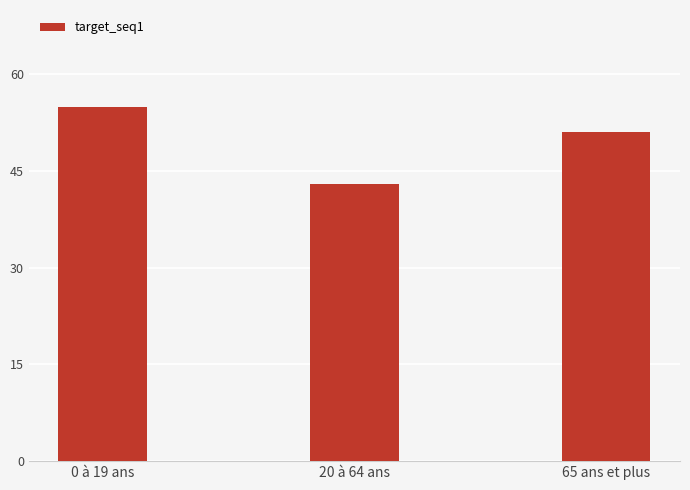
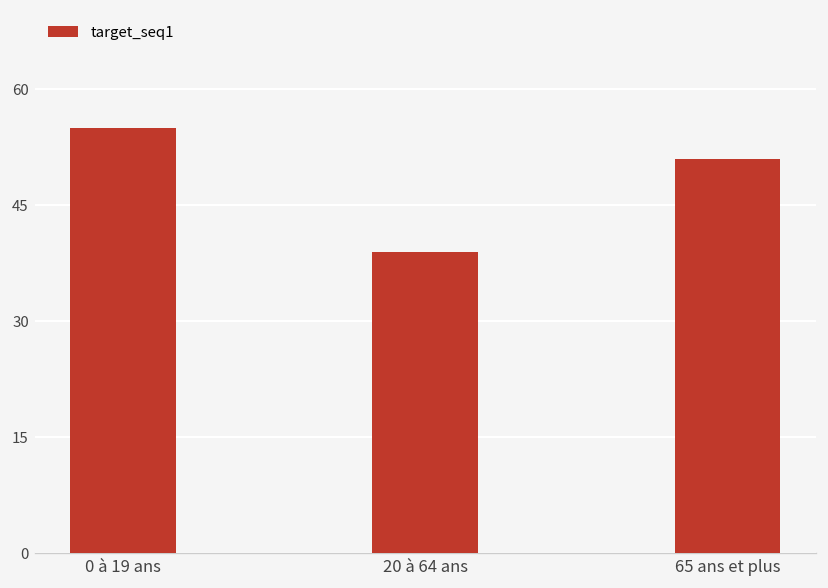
  {
    "0 à 19 ans": 55,
-   "20 à 64 ans": 43,
+   "20 à 64 ans": 39,
    "65 ans et plus": 51
  }
